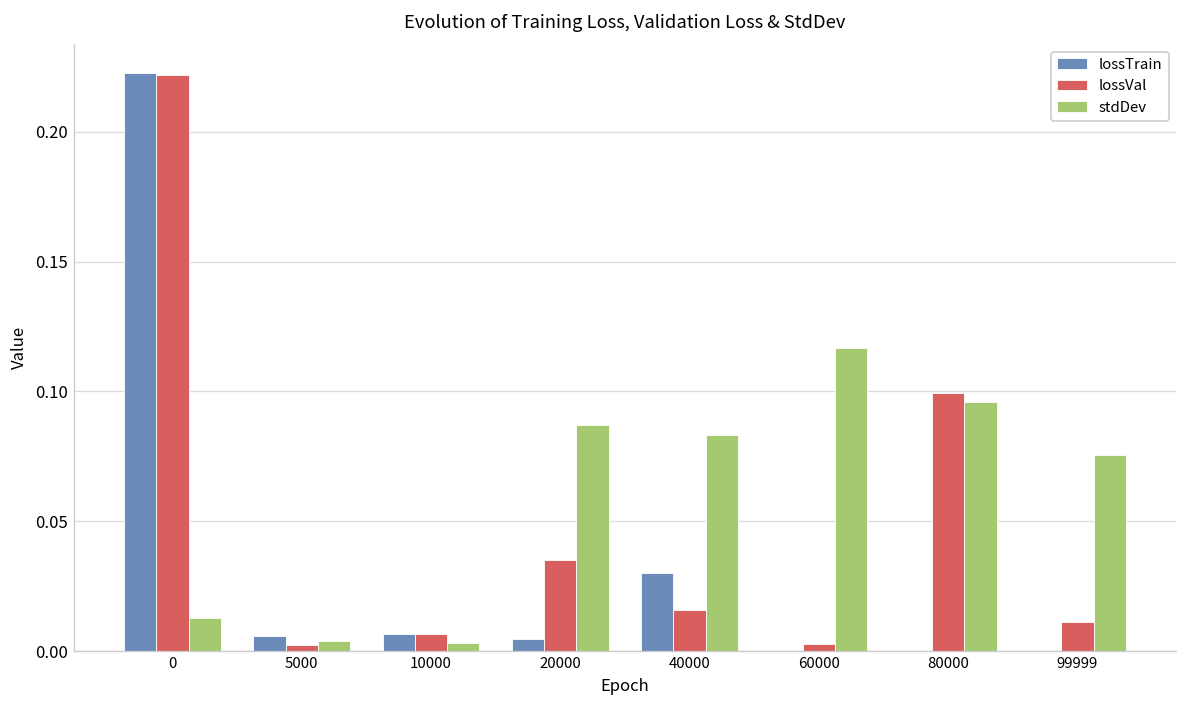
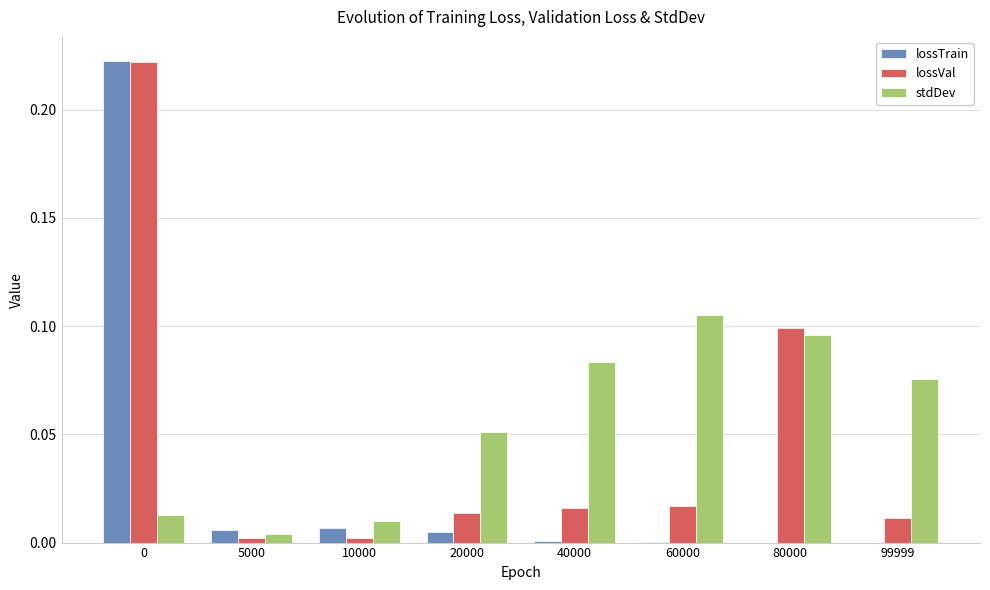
  {
    "lossTrain": {
      "0": 0.223,
      "5000": 0.006,
      "10000": 0.007,
      "20000": 0.005,
-     "40000": 0.030
+     "40000": 0.001
    },
    "lossVal": {
      "0": 0.222,
      "5000": 0.002,
-     "10000": 0.007,
-     "20000": 0.035,
+     "10000": 0.002,
+     "20000": 0.014,
      "40000": 0.016,
-     "60000": 0.003,
+     "60000": 0.017,
      "80000": 0.099,
      "99999": 0.011
    },
    "stdDev": {
      "0": 0.013,
      "5000": 0.004,
-     "10000": 0.003,
-     "20000": 0.087,
+     "10000": 0.010,
+     "20000": 0.051,
      "40000": 0.083,
-     "60000": 0.117,
+     "60000": 0.105,
      "80000": 0.096,
      "99999": 0.075
    }
  }
